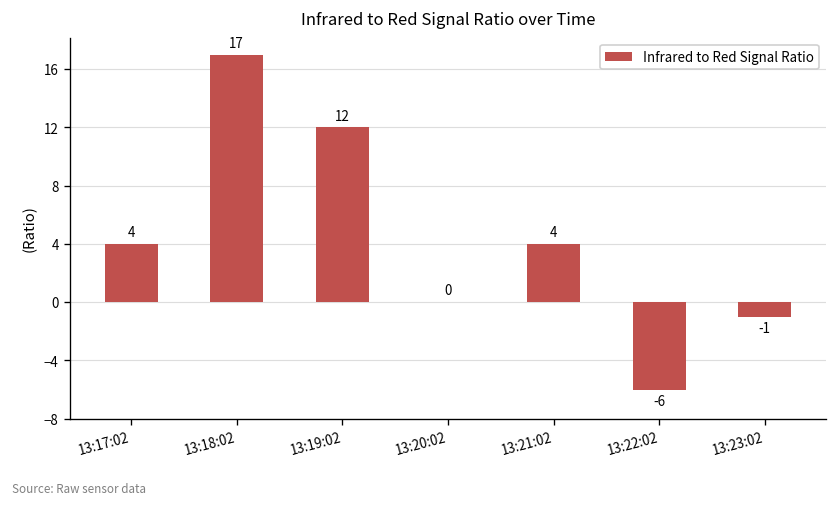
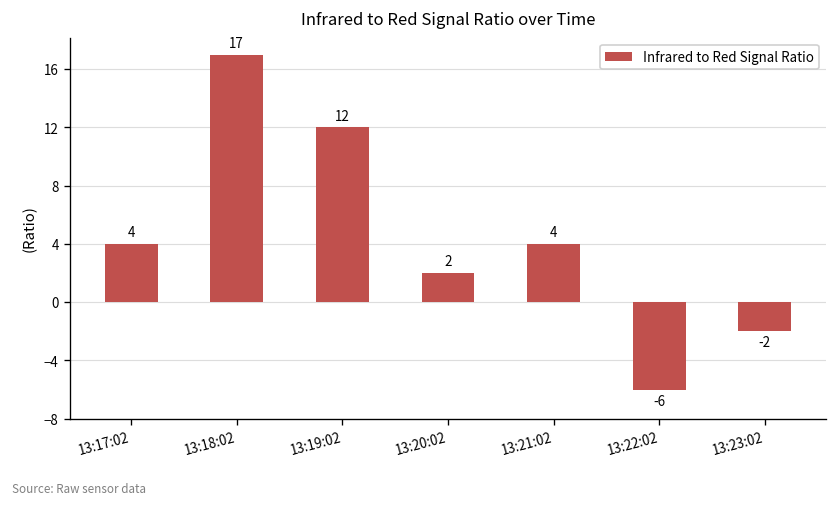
  {
    "13:17:02": 4,
    "13:18:02": 17,
    "13:19:02": 12,
-   "13:20:02": 0,
+   "13:20:02": 2,
    "13:21:02": 4,
    "13:22:02": -6,
-   "13:23:02": -1
+   "13:23:02": -2
  }
